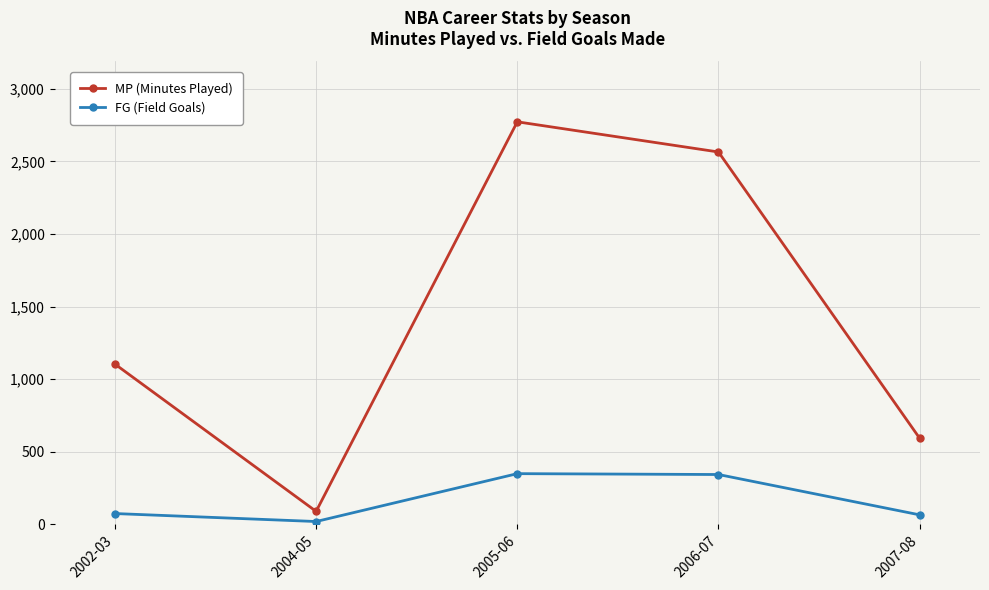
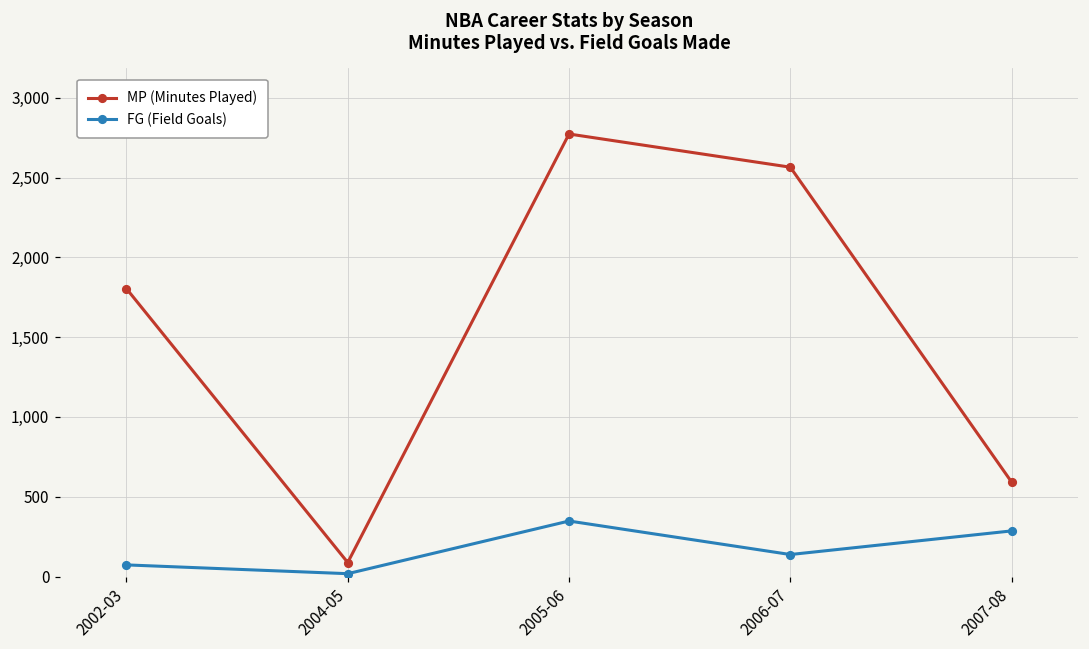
  {
    "MP (Minutes Played)": {
-     "2002-03": "1,100",
+     "2002-03": "1,800",
      "2004-05": "90",
      "2005-06": "2,770",
      "2006-07": "2,570",
      "2007-08": "590"
    },
    "FG (Field Goals)": {
      "2002-03": "70",
      "2004-05": "20",
      "2005-06": "350",
-     "2006-07": "340",
-     "2007-08": "60"
+     "2006-07": "140",
+     "2007-08": "290"
    }
  }
